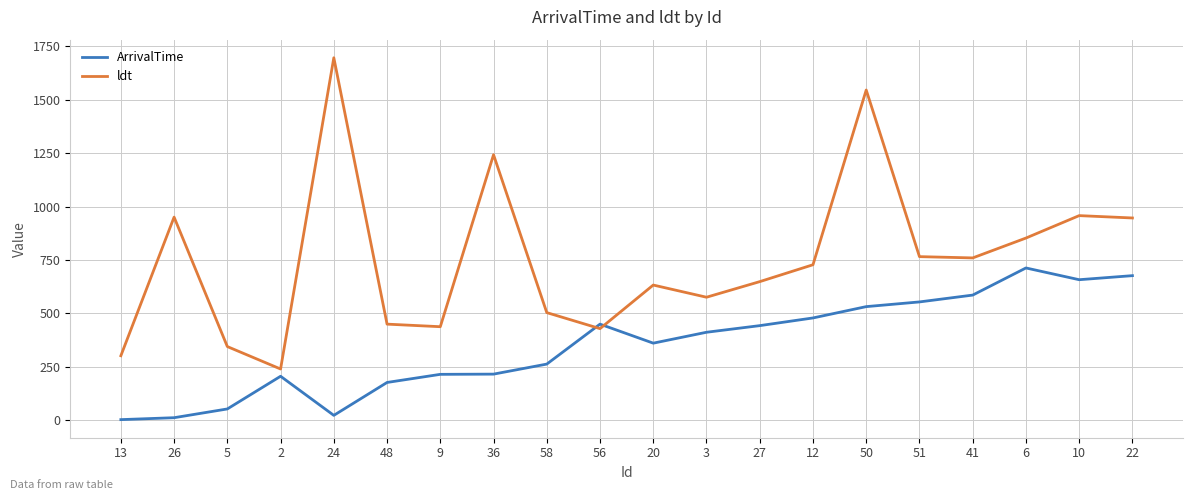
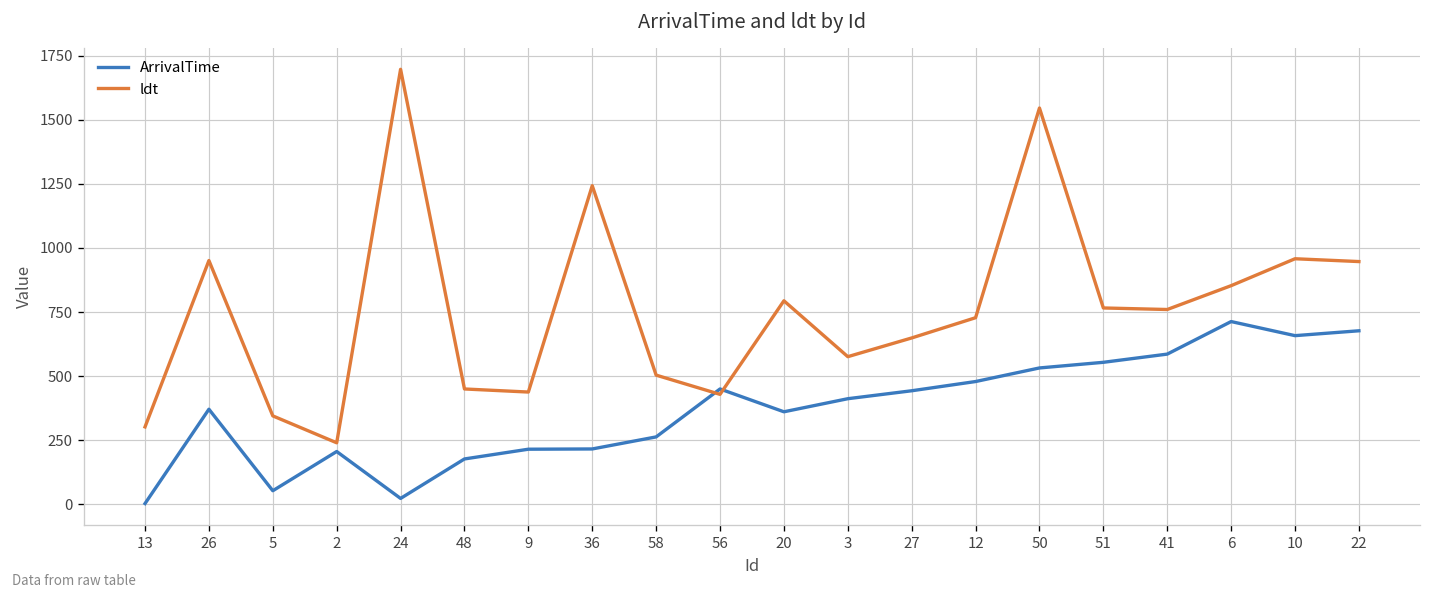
  {
    "ArrivalTime": {
      "13": 0,
-     "26": 10,
+     "26": 370,
      "5": 50,
      "2": 210,
      "24": 20,
      "48": 180,
      "9": 220,
      "36": 220,
      "58": 260,
      "56": 450,
      "20": 360,
      "3": 410,
      "27": 440,
      "12": 480,
      "50": 530,
      "51": 550,
      "41": 590,
      "6": 710,
      "10": 660,
      "22": 680
    },
    "ldt": {
      "13": 300,
      "26": 950,
      "5": 350,
      "2": 240,
      "24": 1700,
      "48": 450,
      "9": 440,
      "36": 1240,
      "58": 500,
      "56": 430,
-     "20": 630,
+     "20": 790,
      "3": 580,
      "27": 650,
      "12": 730,
      "50": 1550,
      "51": 770,
      "41": 760,
      "6": 850,
      "10": 960,
      "22": 950
    }
  }
